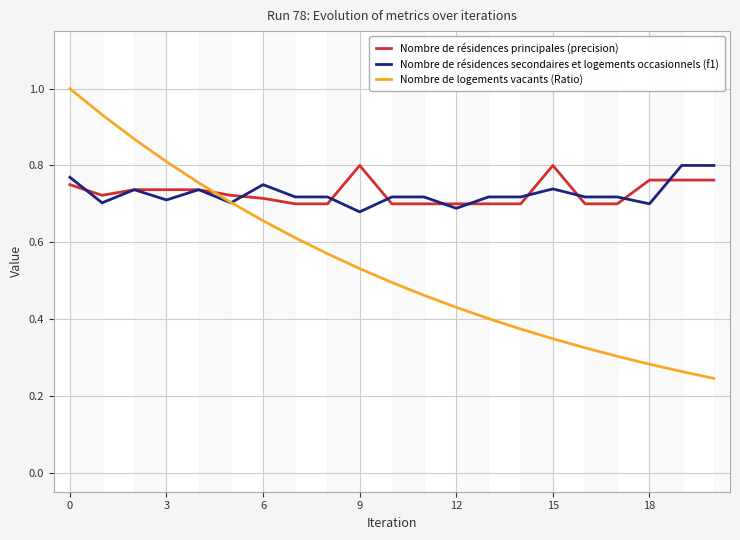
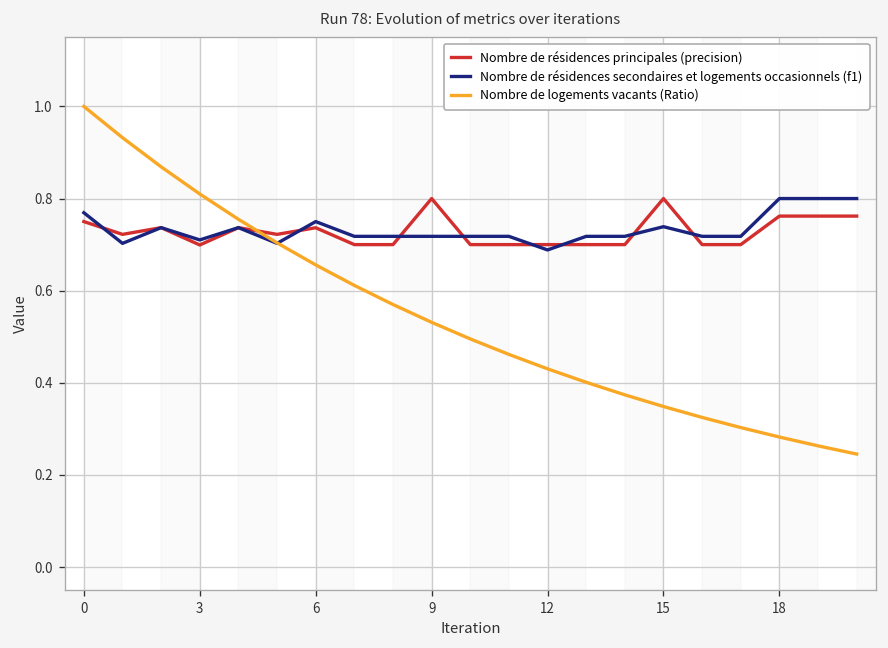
  {
    "Nombre de résidences principales (precision)": {
      "0": 0.75,
-     "3": 0.74,
-     "6": 0.71,
+     "3": 0.70,
+     "6": 0.74,
      "9": 0.80,
      "12": 0.70,
      "15": 0.80,
      "18": 0.76
    },
    "Nombre de résidences secondaires et logements occasionnels (f1)": {
      "0": 0.77,
      "3": 0.71,
      "6": 0.75,
-     "9": 0.68,
+     "9": 0.72,
      "12": 0.69,
      "15": 0.74,
-     "18": 0.7
+     "18": 0.8
    },
    "Nombre de logements vacants (Ratio)": {
      "0": 1.00,
      "3": 0.81,
      "6": 0.66,
      "9": 0.53,
      "12": 0.43,
      "15": 0.35,
      "18": 0.28
    }
  }
